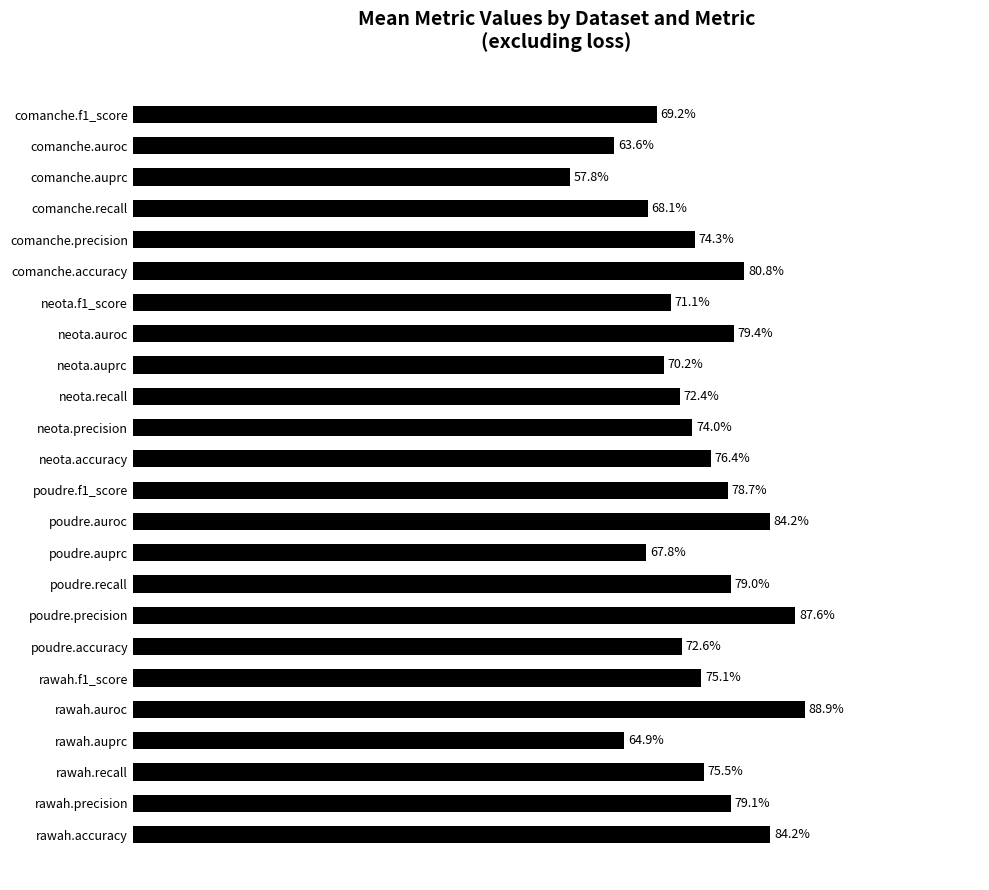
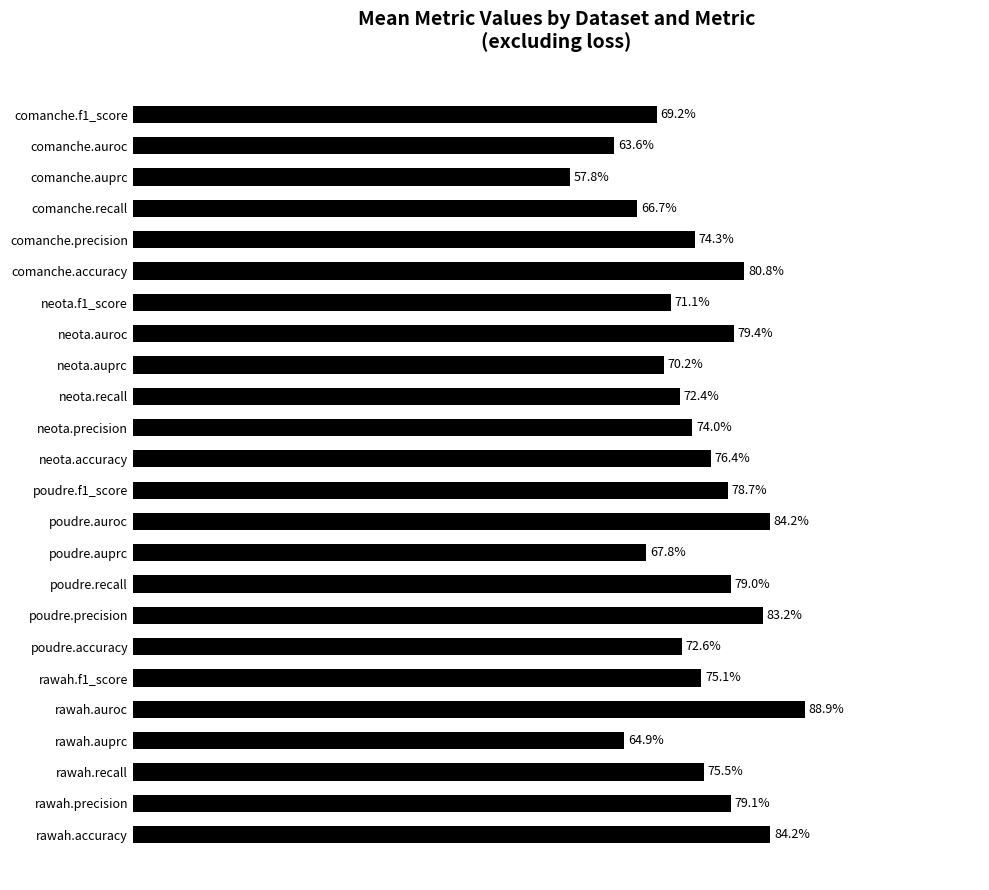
  {
    "comanche.f1_score": "69.2%",
    "comanche.auroc": "63.6%",
    "comanche.auprc": "57.8%",
-   "comanche.recall": "68.1%",
+   "comanche.recall": "66.7%",
    "comanche.precision": "74.3%",
    "comanche.accuracy": "80.8%",
    "neota.f1_score": "71.1%",
    "neota.auroc": "79.4%",
    "neota.auprc": "70.2%",
    "neota.recall": "72.4%",
    "neota.precision": "74.0%",
    "neota.accuracy": "76.4%",
    "poudre.f1_score": "78.7%",
    "poudre.auroc": "84.2%",
    "poudre.auprc": "67.8%",
    "poudre.recall": "79.0%",
-   "poudre.precision": "87.6%",
+   "poudre.precision": "83.2%",
    "poudre.accuracy": "72.6%",
    "rawah.f1_score": "75.1%",
    "rawah.auroc": "88.9%",
    "rawah.auprc": "64.9%",
    "rawah.recall": "75.5%",
    "rawah.precision": "79.1%",
    "rawah.accuracy": "84.2%"
  }
